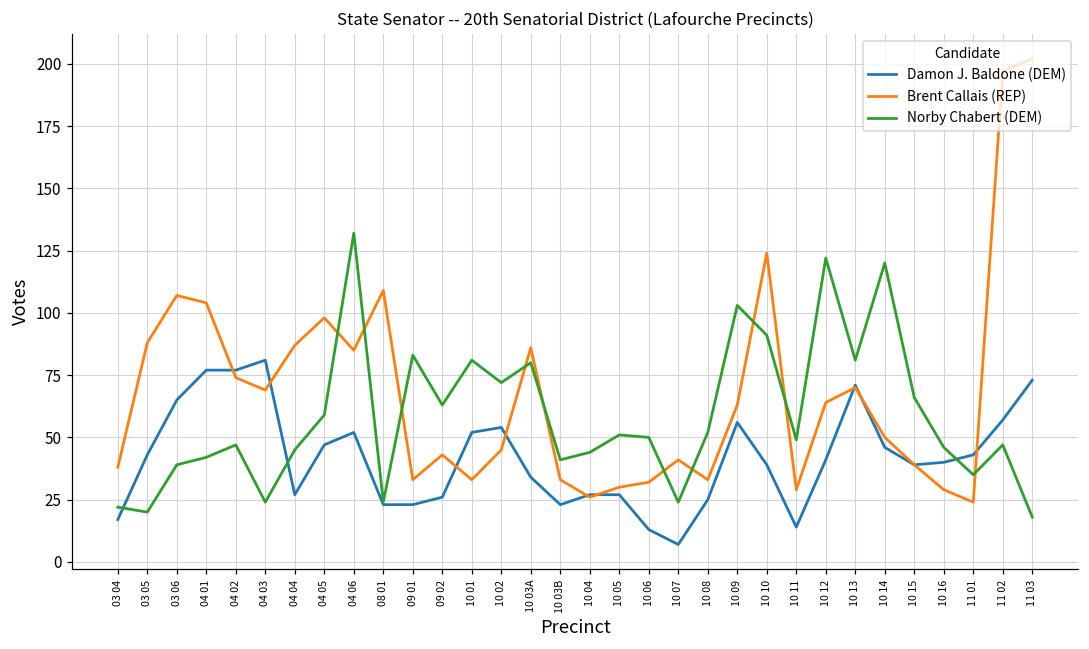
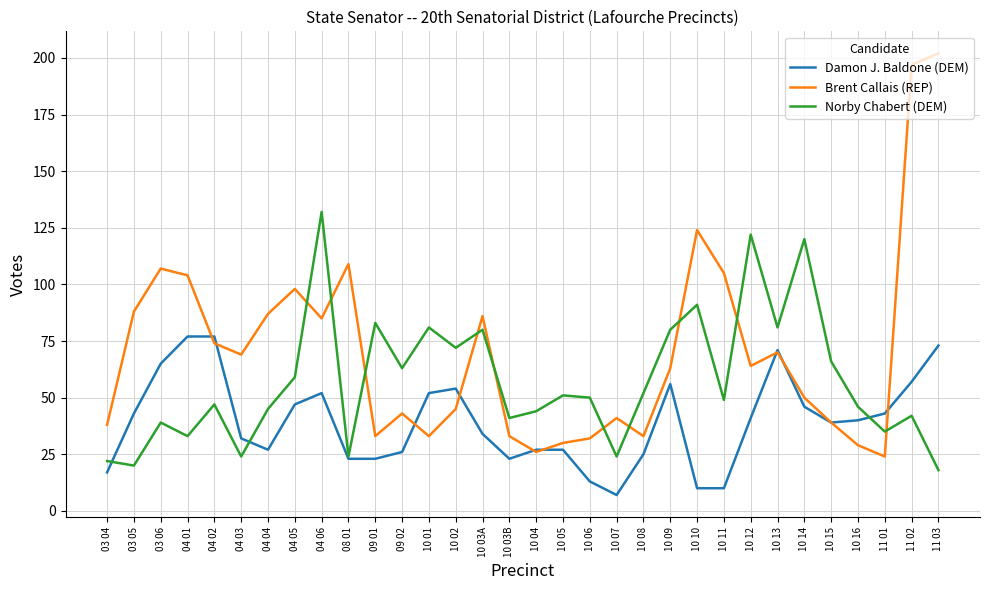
  {
    "Damon J. Baldone (DEM)": {
      "03 04": 17,
      "03 05": 43,
      "03 06": 65,
      "04 01": 77,
      "04 02": 77,
-     "04 03": 81,
+     "04 03": 32,
      "04 04": 27,
      "04 05": 47,
      "04 06": 52,
      "09 01": 23,
      "09 02": 26,
      "10 01": 52,
      "10 02": 54,
      "10 03A": 34,
      "10 03B": 23,
      "10 05": 27,
      "10 06": 13,
      "10 07": 7,
      "10 08": 25,
      "10 09": 56,
-     "10 10": 39,
-     "10 11": 14,
+     "10 10": 10,
+     "10 11": 10,
      "10 12": 41,
      "10 14": 46,
      "10 16": 40,
      "11 01": 43,
      "11 02": 57,
      "11 03": 73
    },
    "Brent Callais (REP)": {
      "03 04": 38,
      "03 05": 88,
      "03 06": 107,
      "04 01": 104,
      "04 02": 74,
      "04 03": 69,
      "04 04": 87,
      "04 05": 98,
      "04 06": 85,
      "08 01": 109,
      "09 01": 33,
      "09 02": 43,
      "10 01": 33,
      "10 02": 45,
      "10 03A": 86,
      "10 03B": 33,
      "10 05": 30,
      "10 06": 32,
      "10 07": 41,
      "10 08": 33,
      "10 09": 63,
      "10 10": 124,
-     "10 11": 29,
+     "10 11": 105,
      "10 12": 64,
      "10 14": 50,
      "10 16": 29,
      "11 01": 24
    },
    "Norby Chabert (DEM)": {
      "03 04": 22,
      "03 05": 20,
      "03 06": 39,
-     "04 01": 42,
+     "04 01": 33,
      "04 02": 47,
      "04 03": 24,
      "04 04": 45,
      "04 05": 59,
      "04 06": 132,
      "09 01": 83,
      "09 02": 63,
      "10 01": 81,
      "10 02": 72,
      "10 03A": 80,
      "10 03B": 41,
      "10 04": 44,
      "10 05": 51,
      "10 06": 50,
      "10 07": 24,
      "10 08": 52,
-     "10 09": 103,
+     "10 09": 80,
      "10 10": 91,
      "10 11": 49,
      "10 12": 122,
      "10 13": 81,
      "10 14": 120,
      "10 15": 66,
      "10 16": 46,
      "11 01": 35,
-     "11 02": 47,
+     "11 02": 42,
      "11 03": 18
    }
  }
